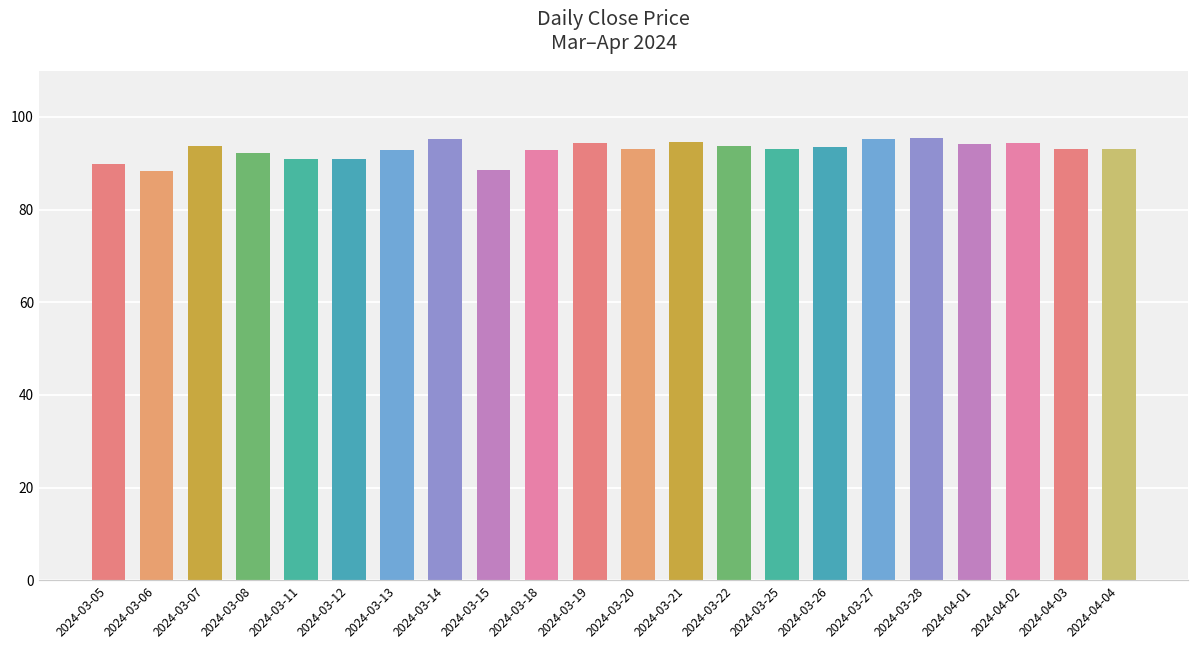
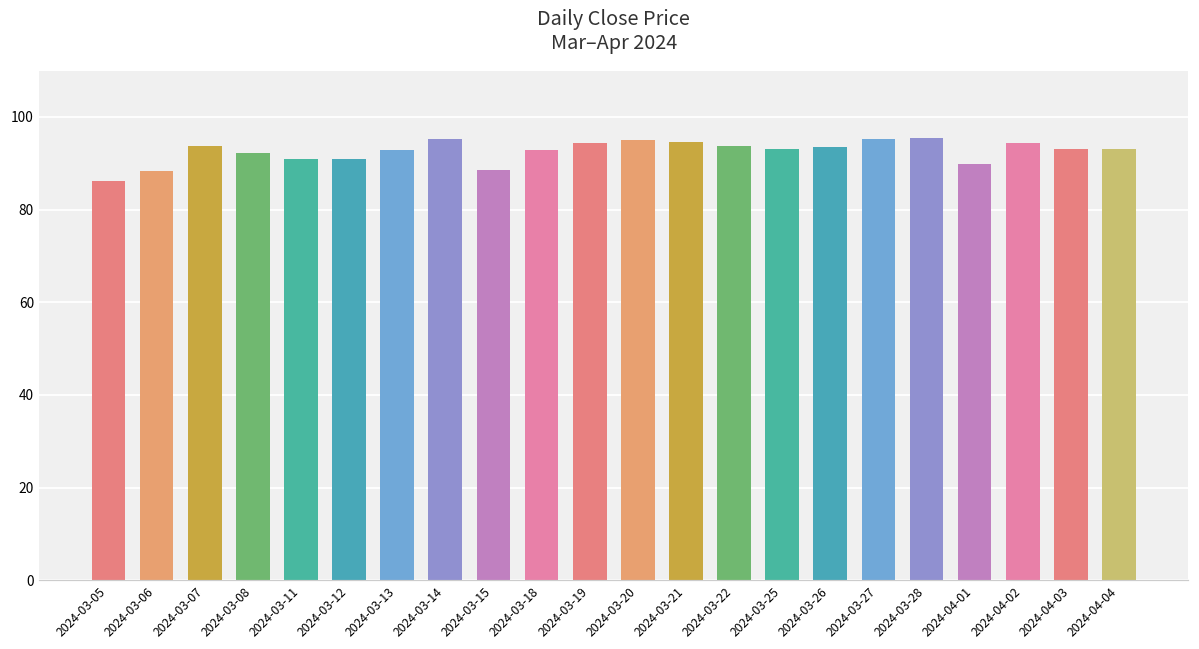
  {
-   "2024-03-05": 90,
+   "2024-03-05": 86,
    "2024-03-06": 88,
    "2024-03-07": 94,
    "2024-03-08": 92,
    "2024-03-11": 91,
    "2024-03-12": 91,
    "2024-03-13": 93,
    "2024-03-14": 95,
    "2024-03-15": 89,
    "2024-03-18": 93,
    "2024-03-19": 94,
-   "2024-03-20": 93,
+   "2024-03-20": 95,
    "2024-03-21": 95,
    "2024-03-22": 94,
    "2024-03-25": 93,
    "2024-03-26": 93,
    "2024-03-27": 95,
    "2024-03-28": 96,
-   "2024-04-01": 94,
+   "2024-04-01": 90,
    "2024-04-02": 94,
    "2024-04-03": 93,
    "2024-04-04": 93
  }
